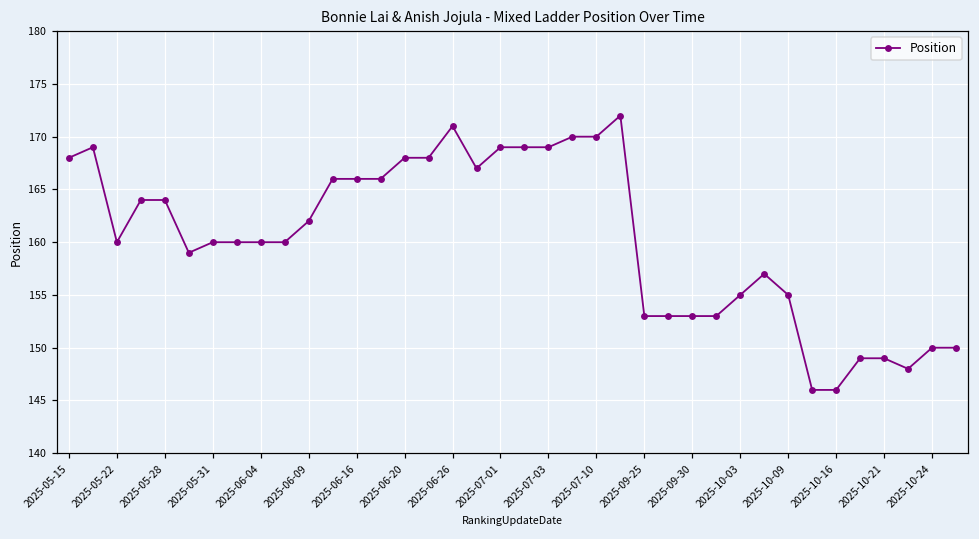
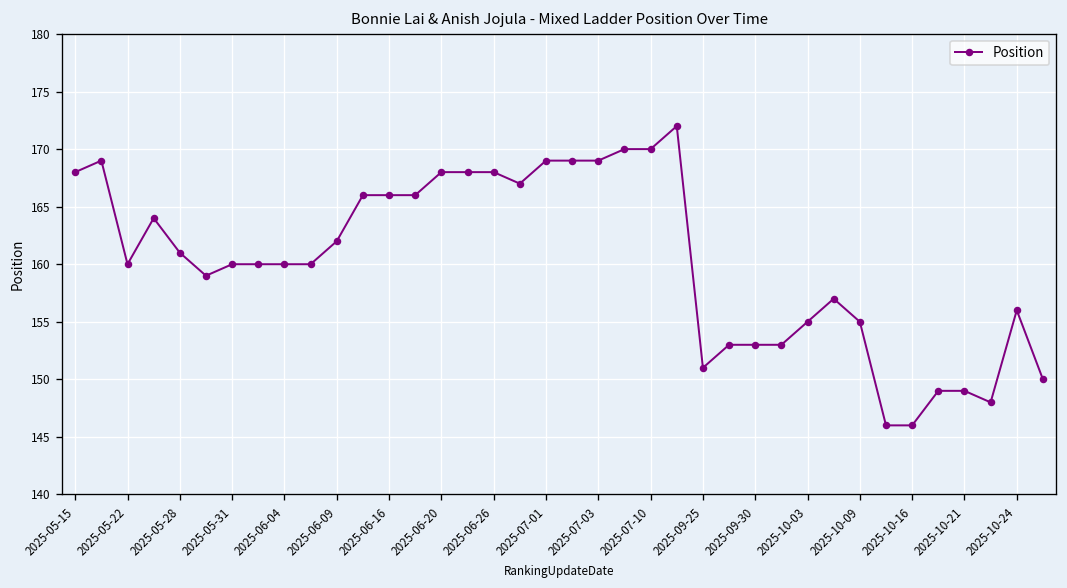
  {
    "2025-05-15": 168,
    "2025-05-22": 160,
-   "2025-05-28": 164,
+   "2025-05-28": 161,
    "2025-06-16": 166,
    "2025-06-20": 168,
-   "2025-06-26": 171,
+   "2025-06-26": 168,
    "2025-07-01": 169,
    "2025-07-03": 169,
    "2025-07-10": 170,
-   "2025-09-25": 153,
+   "2025-09-25": 151,
    "2025-09-30": 153,
    "2025-10-09": 155,
    "2025-10-16": 146,
    "2025-10-21": 149,
-   "2025-10-24": 150
+   "2025-10-24": 156
  }
